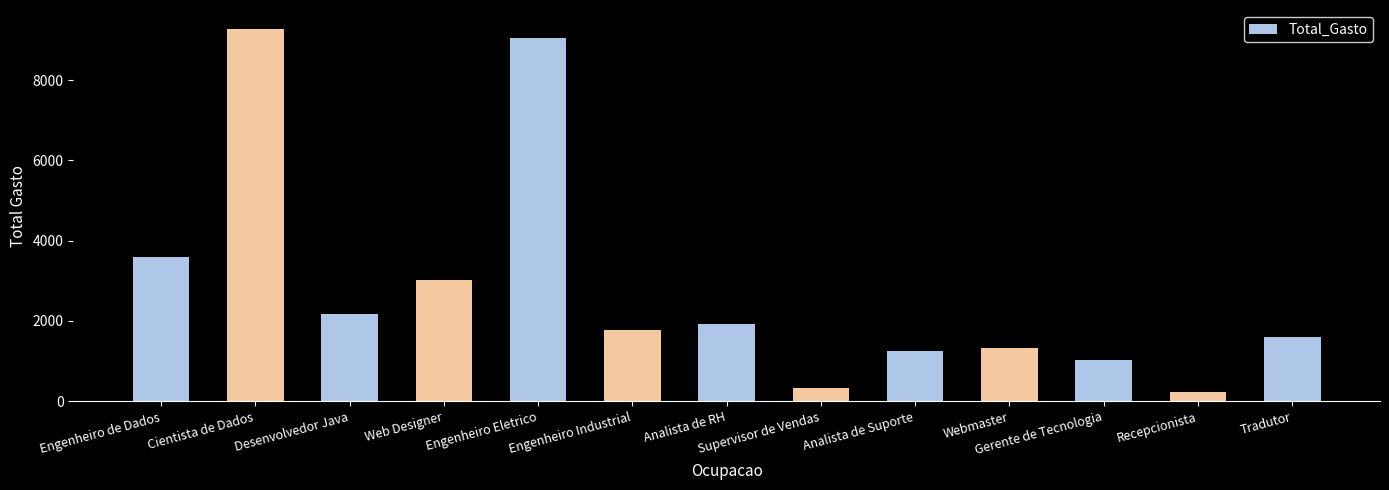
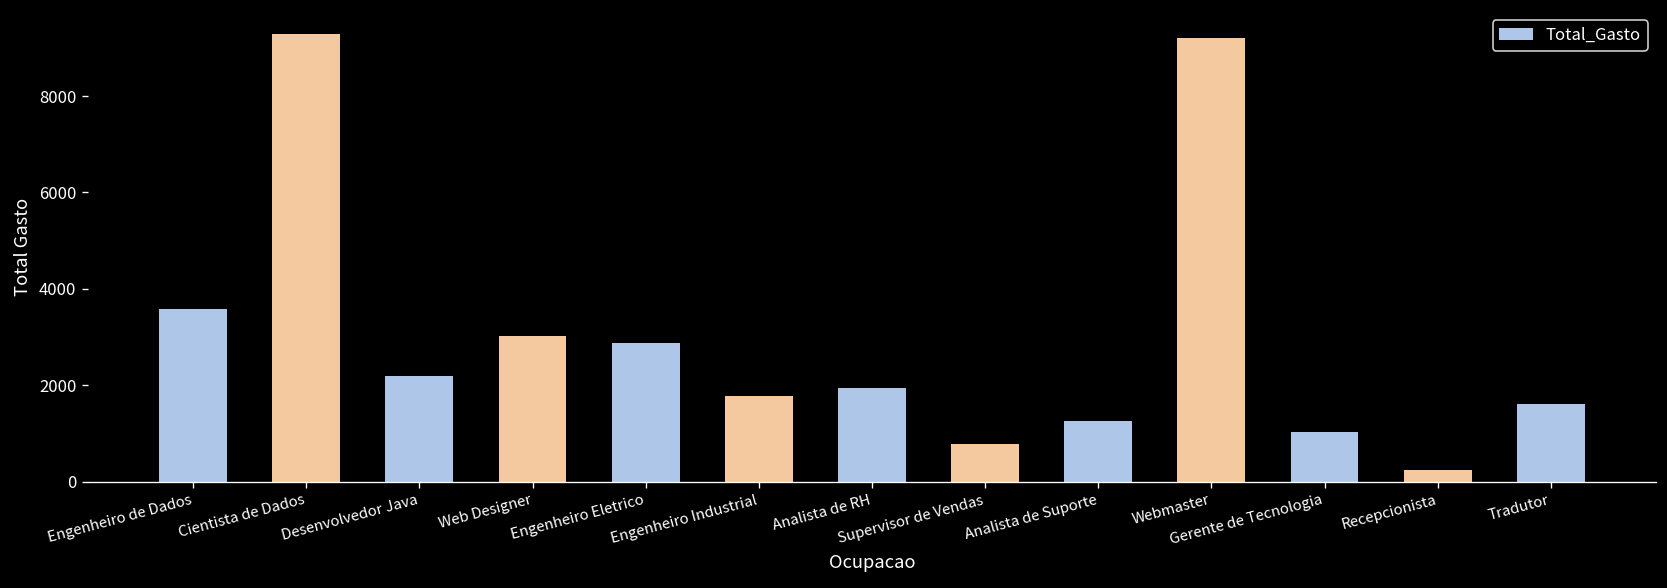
  {
    "Engenheiro de Dados": 3600,
    "Cientista de Dados": 9300,
    "Desenvolvedor Java": 2200,
    "Web Designer": 3000,
-   "Engenheiro Eletrico": 9000,
+   "Engenheiro Eletrico": 2900,
    "Engenheiro Industrial": 1800,
    "Analista de RH": 1900,
-   "Supervisor de Vendas": 300,
+   "Supervisor de Vendas": 800,
    "Analista de Suporte": 1300,
-   "Webmaster": 1300,
+   "Webmaster": 9200,
    "Gerente de Tecnologia": 1000,
    "Recepcionista": 200,
    "Tradutor": 1600
  }
